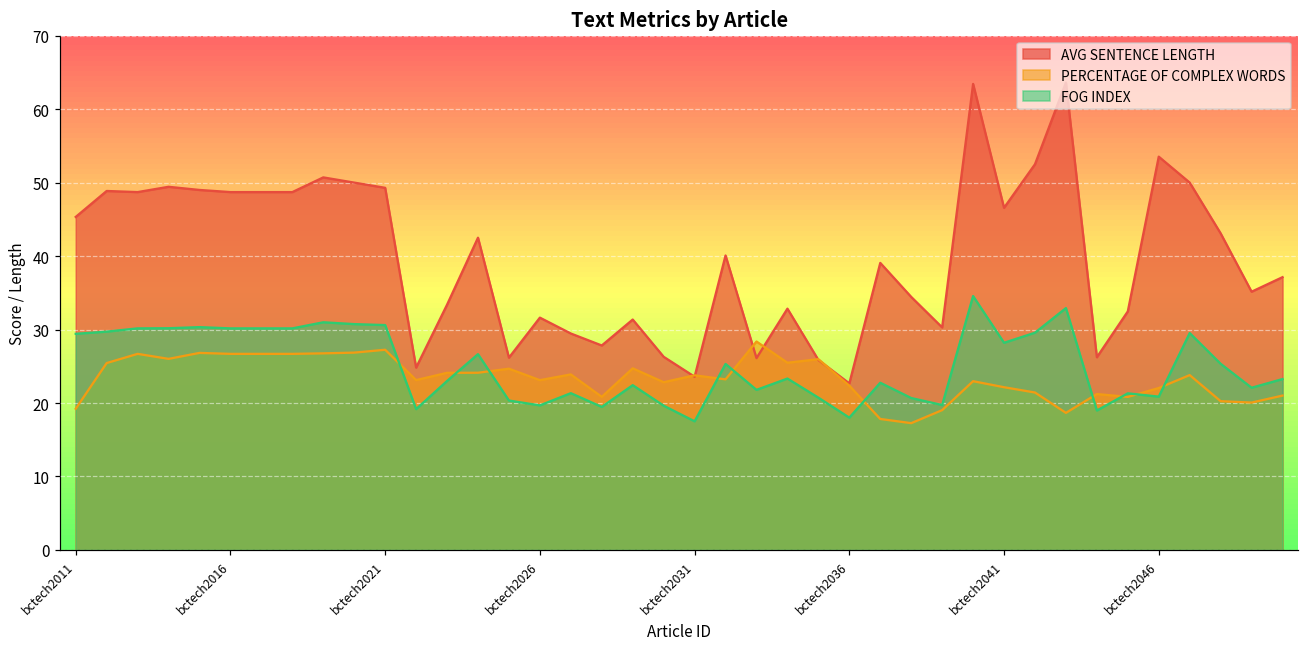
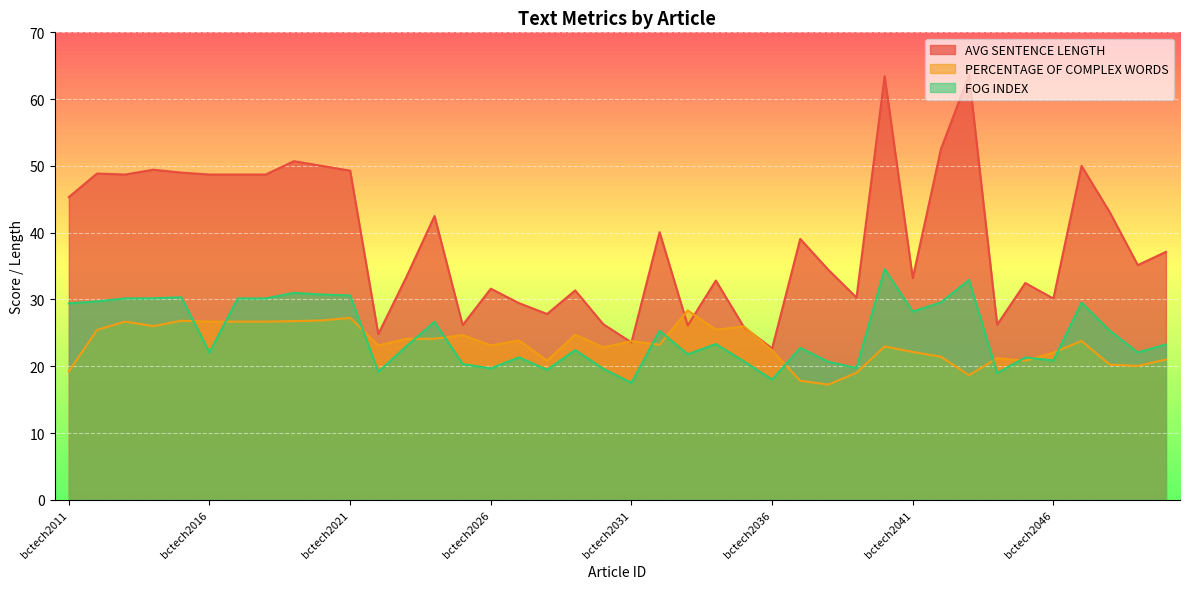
  {
    "AVG SENTENCE LENGTH": {
      "bctech2011": 45,
      "bctech2016": 49,
      "bctech2021": 49,
      "bctech2026": 32,
-     "bctech2041": 47,
-     "bctech2046": 54
+     "bctech2041": 33,
+     "bctech2046": 30
    },
    "PERCENTAGE OF COMPLEX WORDS": {
      "bctech2011": 19,
      "bctech2016": 27,
      "bctech2021": 27,
      "bctech2026": 23,
      "bctech2041": 22,
      "bctech2046": 22
    },
    "FOG INDEX": {
      "bctech2011": 29,
-     "bctech2016": 30,
+     "bctech2016": 22,
      "bctech2021": 31,
      "bctech2026": 20,
      "bctech2031": 18,
      "bctech2036": 18,
      "bctech2041": 28,
      "bctech2046": 21
    }
  }
